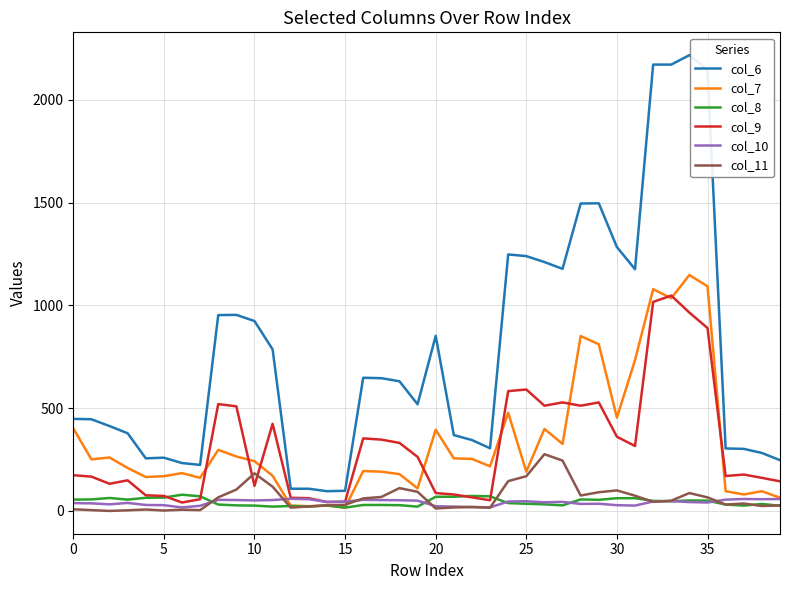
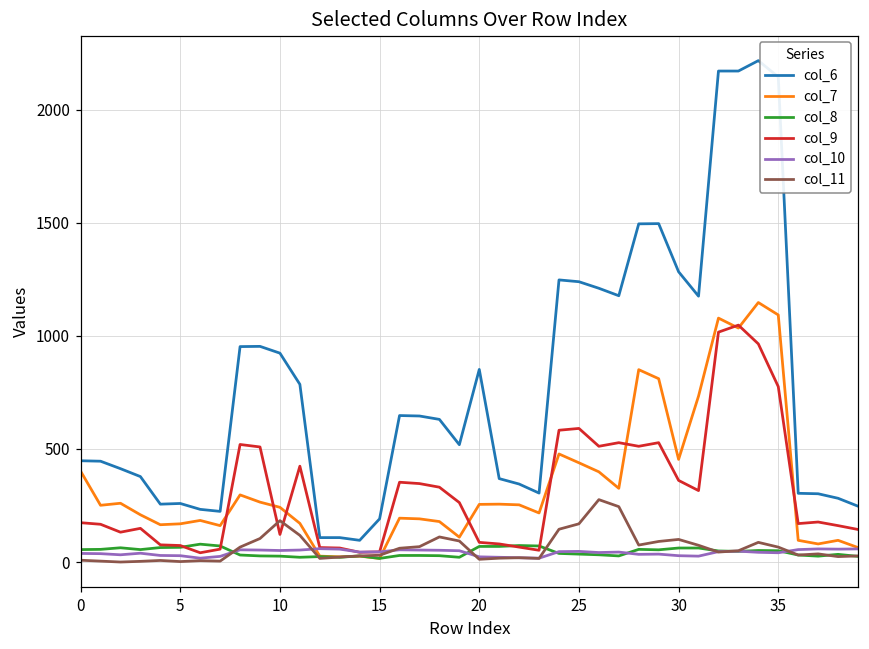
  {
    "col_6": {
      "0": 450,
      "5": 260,
      "10": 920,
-     "15": 100,
+     "15": 190,
      "20": 850,
      "25": 1240,
      "30": 1280
    },
    "col_7": {
      "0": 400,
      "5": 170,
      "10": 240,
-     "20": 400,
-     "25": 190,
+     "20": 260,
+     "25": 440,
      "30": 450,
      "35": 1090
    },
    "col_8": {
      "0": 60,
      "10": 30,
      "20": 70,
      "30": 60
    },
    "col_9": {
      "0": 170,
      "10": 120,
      "20": 90,
      "25": 590,
      "30": 360,
-     "35": 890
+     "35": 780
    },
    "col_10": {
      "0": 40,
      "5": 30,
      "10": 50,
      "30": 30
    },
    "col_11": {
      "0": 10,
      "5": 0,
      "10": 180,
      "15": 30,
      "25": 170,
      "30": 100,
      "35": 70
    }
  }
